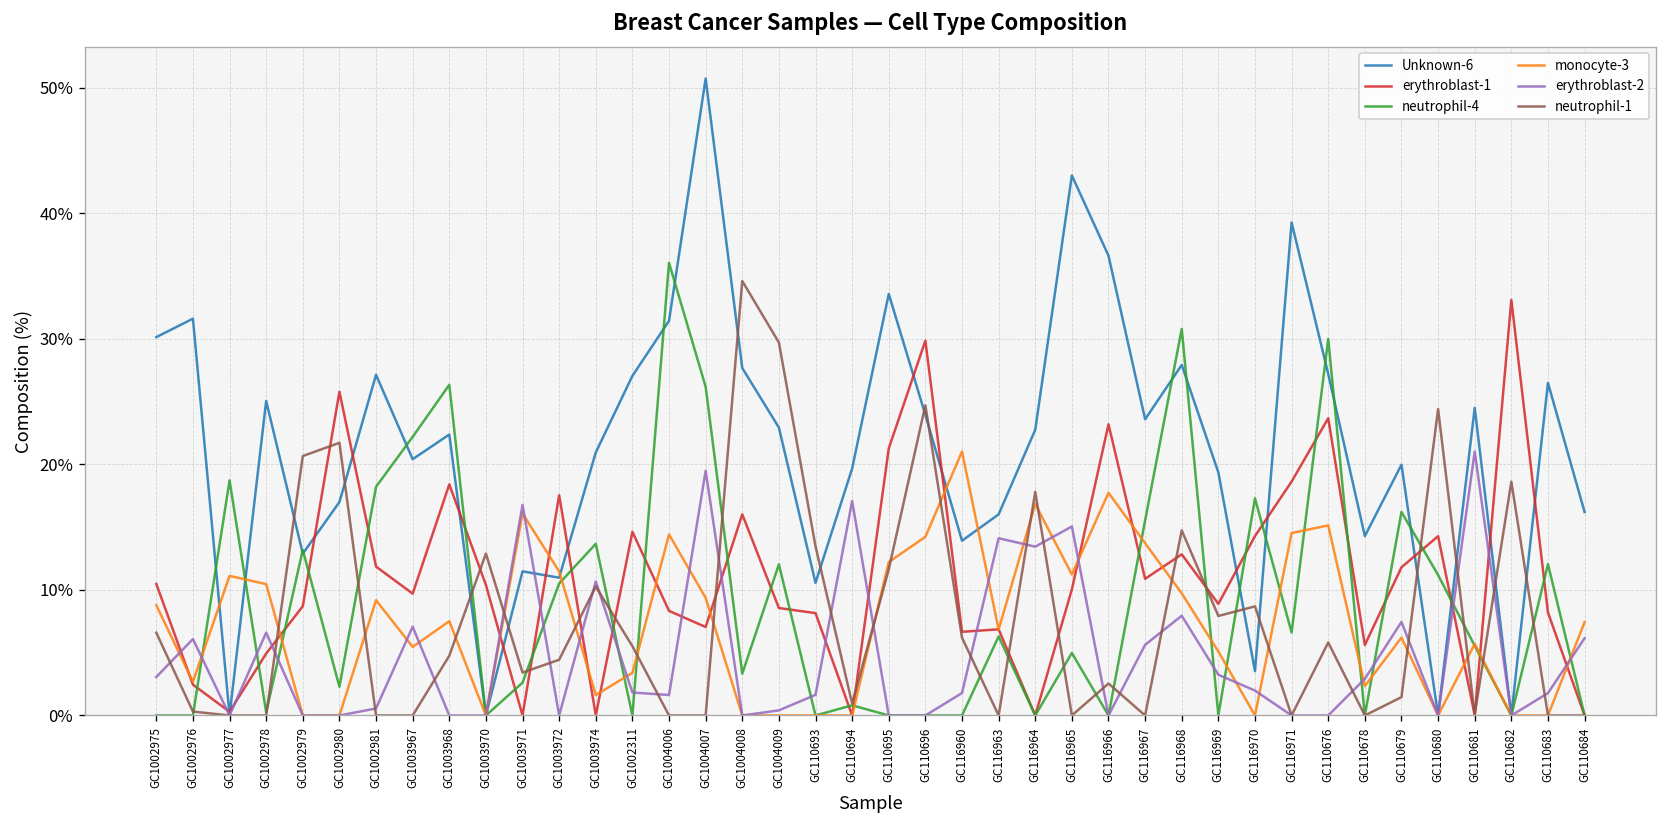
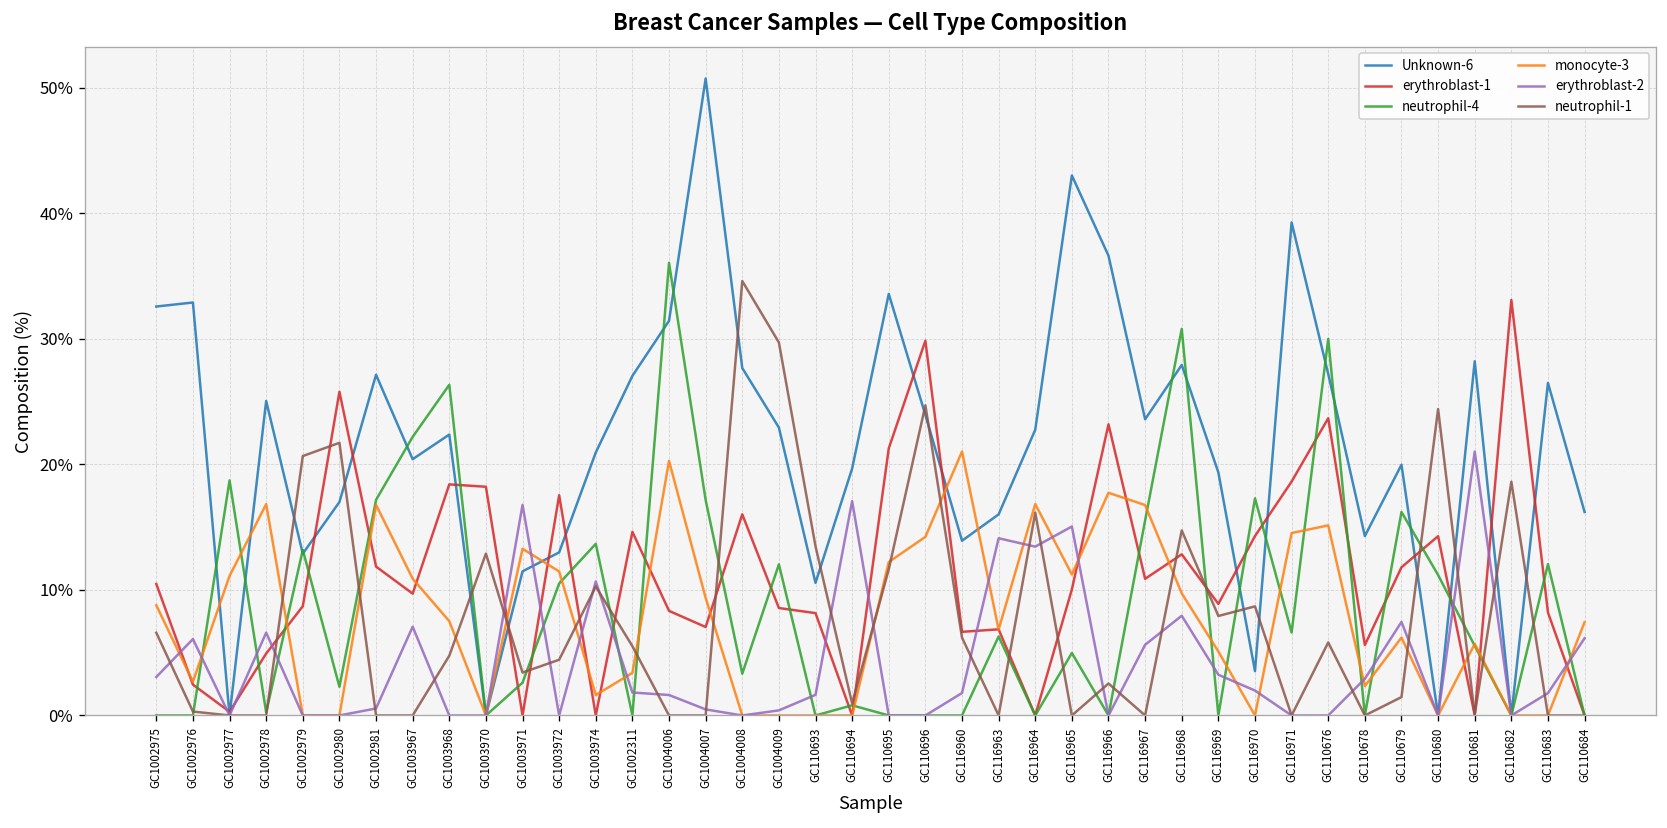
  {
    "Unknown-6": {
-     "GC1002975": "30.1%",
-     "GC1002976": "31.6%",
+     "GC1002975": "32.6%",
+     "GC1002976": "32.9%",
      "GC1002978": "25.0%",
      "GC1002979": "12.9%",
      "GC1002980": "17.0%",
      "GC1002981": "27.1%",
      "GC1003967": "20.4%",
      "GC1003968": "22.4%",
      "GC1003971": "11.5%",
-     "GC1003972": "11.0%",
+     "GC1003972": "13.0%",
      "GC1003974": "20.9%",
      "GC1002311": "27.0%",
      "GC1004006": "31.4%",
      "GC1004007": "50.7%",
      "GC1004008": "27.7%",
      "GC1004009": "22.9%",
      "GC110693": "10.6%",
      "GC110694": "19.7%",
      "GC110695": "33.6%",
      "GC110696": "23.9%",
      "GC116960": "13.9%",
      "GC116963": "16.0%",
      "GC116964": "22.8%",
      "GC116965": "43.0%",
      "GC116966": "36.6%",
      "GC116967": "23.6%",
      "GC116968": "27.9%",
      "GC116969": "19.4%",
      "GC116970": "3.5%",
      "GC116971": "39.3%",
      "GC110676": "27.2%",
      "GC110678": "14.3%",
      "GC110679": "20.0%",
-     "GC110681": "24.5%",
+     "GC110681": "28.2%",
      "GC110683": "26.5%",
      "GC110684": "16.2%"
    },
    "erythroblast-1": {
      "GC1002975": "10.5%",
      "GC1002977": "0.3%",
      "GC1002978": "4.9%",
      "GC1002979": "8.7%",
      "GC1002980": "25.8%",
      "GC1002981": "11.9%",
      "GC1003967": "9.7%",
      "GC1003968": "18.4%",
-     "GC1003970": "10.4%",
+     "GC1003970": "18.2%",
      "GC1003971": "0.0%",
      "GC1003972": "17.5%",
      "GC1003974": "0.0%",
      "GC1002311": "14.6%",
      "GC1004006": "8.3%",
      "GC1004007": "7.0%",
      "GC1004008": "16.0%",
      "GC1004009": "8.6%",
      "GC110693": "8.2%",
      "GC110695": "21.3%",
      "GC110696": "29.8%",
      "GC116960": "6.7%",
      "GC116965": "10.0%",
      "GC116966": "23.2%",
      "GC116967": "10.9%",
      "GC116968": "12.8%",
      "GC116969": "8.9%",
      "GC116970": "14.3%",
      "GC116971": "18.6%",
      "GC110676": "23.7%",
      "GC110678": "5.6%",
      "GC110679": "11.8%",
      "GC110680": "14.3%",
      "GC110682": "33.1%",
      "GC110683": "8.2%"
    },
    "neutrophil-4": {
      "GC1002975": "0.0%",
      "GC1002976": "0.0%",
      "GC1002977": "18.7%",
      "GC1002979": "13.2%",
      "GC1002980": "2.3%",
-     "GC1002981": "18.2%",
+     "GC1002981": "17.2%",
      "GC1003967": "22.2%",
      "GC1003968": "26.3%",
      "GC1003971": "2.6%",
      "GC1003972": "10.5%",
      "GC1003974": "13.7%",
      "GC1002311": "0.0%",
      "GC1004006": "36.0%",
-     "GC1004007": "26.2%",
+     "GC1004007": "17.2%",
      "GC1004008": "3.3%",
      "GC1004009": "12.0%",
      "GC116960": "0.0%",
      "GC116963": "6.3%",
      "GC116965": "5.0%",
      "GC116967": "15.5%",
      "GC116968": "30.8%",
      "GC116969": "0.0%",
      "GC116970": "17.3%",
      "GC116971": "6.6%",
      "GC110676": "30.0%",
      "GC110679": "16.2%",
      "GC110680": "11.2%",
      "GC110683": "12.0%"
    },
    "monocyte-3": {
      "GC1002975": "8.8%",
      "GC1002977": "11.1%",
-     "GC1002978": "10.5%",
-     "GC1002981": "9.2%",
-     "GC1003967": "5.5%",
+     "GC1002978": "16.8%",
+     "GC1002981": "16.8%",
+     "GC1003967": "10.9%",
      "GC1003968": "7.5%",
-     "GC1003971": "16.1%",
+     "GC1003971": "13.3%",
      "GC1003972": "11.5%",
      "GC1003974": "1.6%",
      "GC1002311": "3.4%",
-     "GC1004006": "14.4%",
+     "GC1004006": "20.3%",
      "GC1004007": "9.4%",
      "GC1004009": "0.0%",
      "GC110695": "12.2%",
      "GC110696": "14.2%",
      "GC116960": "21.0%",
      "GC116964": "16.8%",
      "GC116965": "11.2%",
      "GC116966": "17.7%",
-     "GC116967": "13.7%",
+     "GC116967": "16.8%",
      "GC116968": "9.7%",
      "GC116969": "5.1%",
      "GC116970": "0.0%",
      "GC116971": "14.5%",
      "GC110676": "15.1%",
      "GC110678": "2.3%",
      "GC110679": "6.2%",
      "GC110684": "7.4%"
    },
    "erythroblast-2": {
      "GC1002975": "3.1%",
      "GC1002976": "6.1%",
      "GC1002978": "6.6%",
      "GC1002981": "0.6%",
      "GC1003967": "7.1%",
      "GC1003968": "0.0%",
      "GC1003971": "16.8%",
      "GC1003972": "0.0%",
      "GC1003974": "10.7%",
      "GC1002311": "1.8%",
      "GC1004006": "1.6%",
-     "GC1004007": "19.5%",
+     "GC1004007": "0.5%",
      "GC1004009": "0.4%",
      "GC110693": "1.6%",
      "GC110694": "17.1%",
      "GC116960": "1.8%",
      "GC116963": "14.1%",
      "GC116964": "13.4%",
      "GC116965": "15.0%",
      "GC116967": "5.6%",
      "GC116968": "7.9%",
      "GC116969": "3.2%",
      "GC116970": "2.0%",
      "GC110676": "0.0%",
      "GC110678": "2.9%",
      "GC110679": "7.4%",
      "GC110681": "21.0%",
      "GC110683": "1.8%",
      "GC110684": "6.2%"
    },
    "neutrophil-1": {
      "GC1002975": "6.6%",
      "GC1002976": "0.3%",
      "GC1002979": "20.7%",
      "GC1002980": "21.7%",
      "GC1002981": "0.0%",
      "GC1003967": "0.0%",
      "GC1003968": "4.8%",
      "GC1003970": "12.9%",
      "GC1003971": "3.4%",
      "GC1003972": "4.4%",
      "GC1003974": "10.3%",
      "GC1002311": "5.5%",
      "GC1004006": "0.0%",
      "GC1004007": "0.0%",
      "GC1004008": "34.6%",
      "GC1004009": "29.7%",
      "GC110693": "13.5%",
      "GC110695": "11.6%",
      "GC110696": "24.7%",
      "GC116960": "6.2%",
      "GC116963": "0.0%",
-     "GC116964": "17.8%",
+     "GC116964": "16.2%",
      "GC116965": "0.0%",
      "GC116966": "2.5%",
      "GC116967": "0.0%",
      "GC116968": "14.7%",
      "GC116969": "7.9%",
      "GC116970": "8.7%",
      "GC110676": "5.8%",
      "GC110679": "1.5%",
      "GC110680": "24.4%",
      "GC110682": "18.6%"
    }
  }
